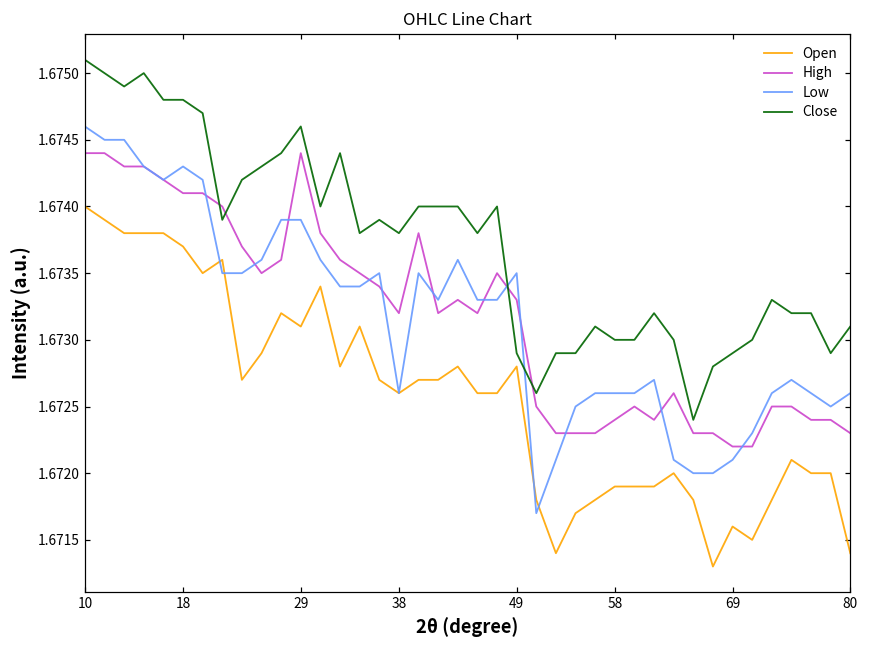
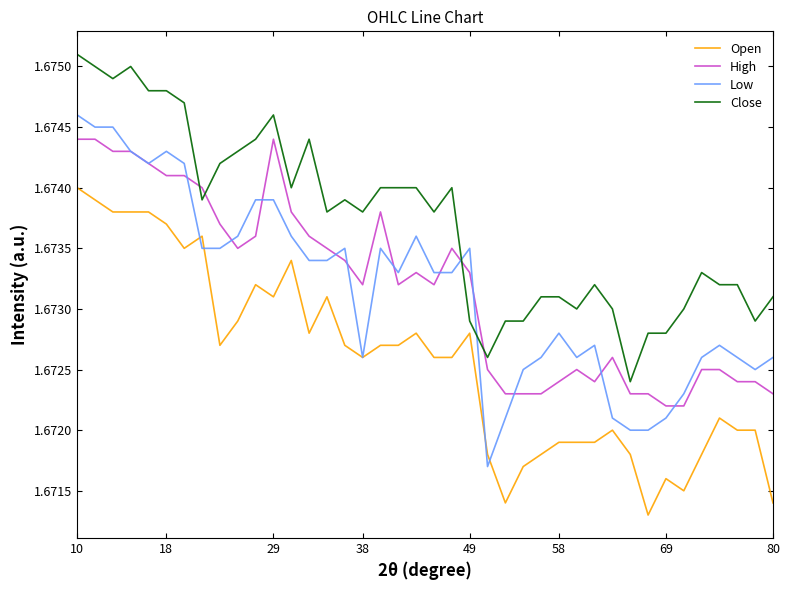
  {
    "Open": {
      "49": 1.67280,
      "58": 1.67190,
      "69": 1.67160,
      "80": 1.67140
    },
    "High": {
      "49": 1.67330,
      "58": 1.67240,
      "69": 1.67220,
      "80": 1.67230
    },
    "Low": {
      "49": 1.67350,
-     "58": 1.67260,
+     "58": 1.67280,
      "69": 1.67210,
      "80": 1.67260
    },
    "Close": {
      "49": 1.67290,
-     "58": 1.67300,
-     "69": 1.67290,
+     "58": 1.67310,
+     "69": 1.67280,
      "80": 1.67310
    }
  }
